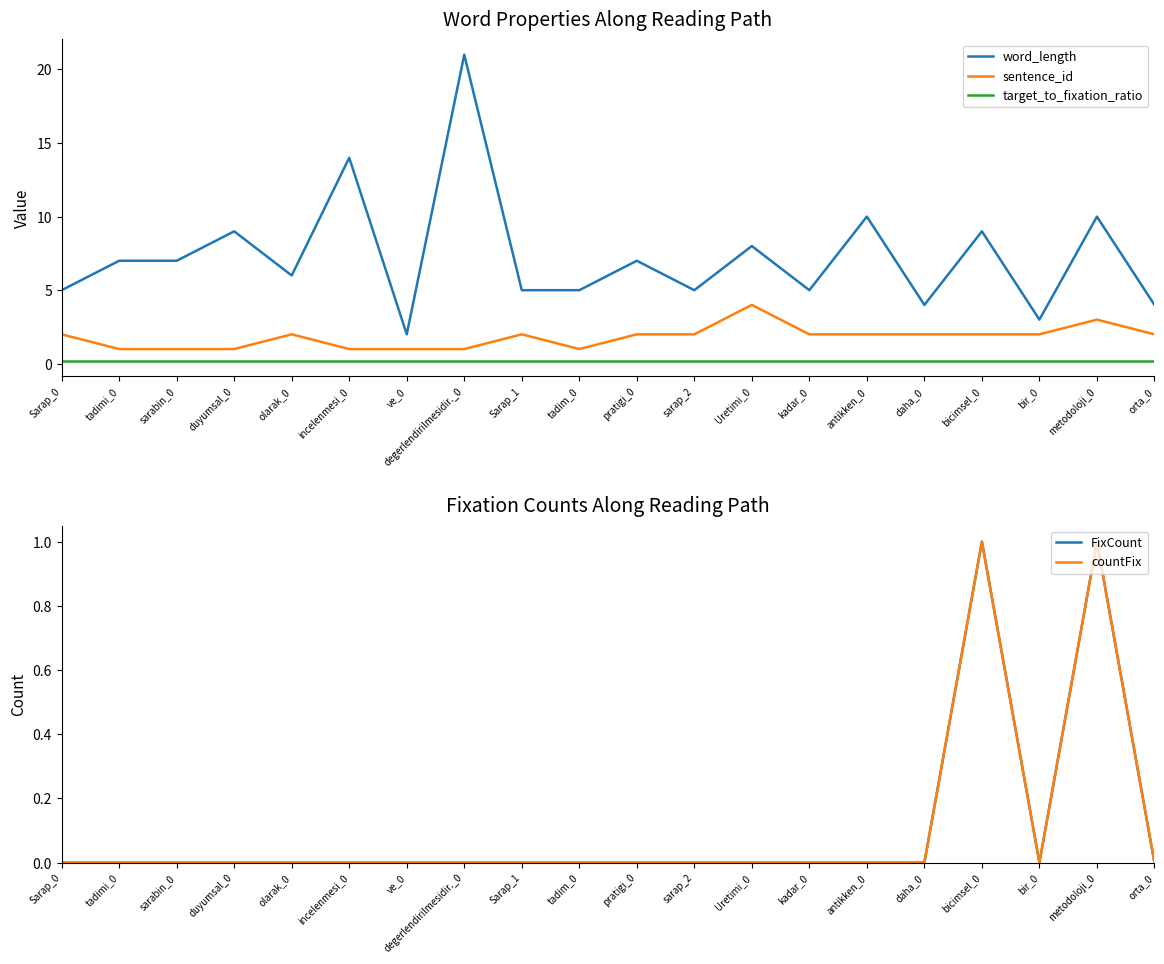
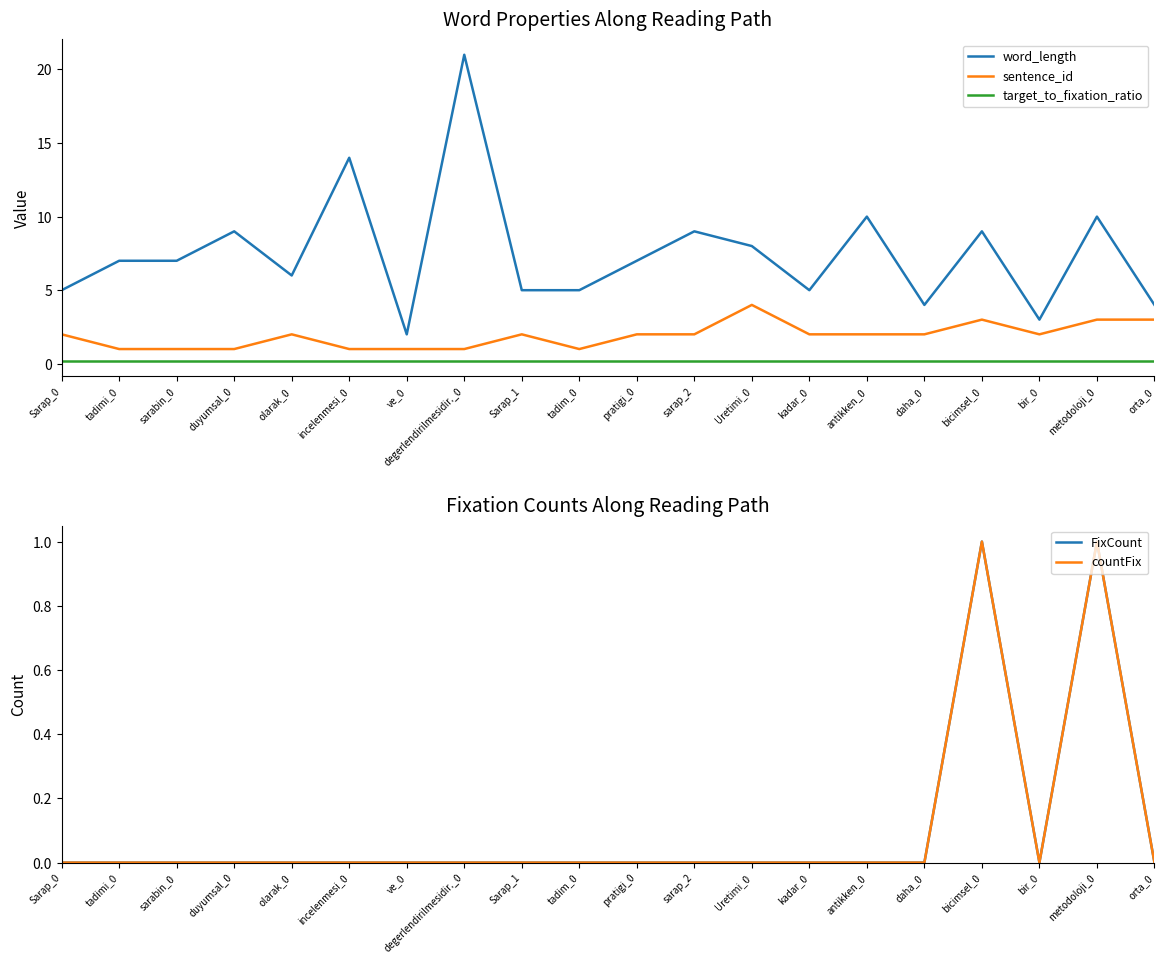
  {
    "Word Properties Along Reading Path": {
      "word_length": {
        "Sarap_0": 5,
        "tadimi_0": 7,
        "sarabin_0": 7,
        "duyumsal_0": 9,
        "olarak_0": 6,
        "incelenmesi_0": 14,
        "ve_0": 2,
        "degerlendirilmesidir._0": 21,
        "Sarap_1": 5,
        "tadim_0": 5,
        "pratigi_0": 7,
-       "sarap_2": 5,
+       "sarap_2": 9,
        "Uretimi_0": 8,
        "kadar_0": 5,
        "antikken_0": 10,
        "daha_0": 4,
        "bicimsel_0": 9,
        "bir_0": 3,
        "metodoloji_0": 10,
        "orta_0": 4
      },
      "sentence_id": {
        "Sarap_0": 2,
        "tadimi_0": 1,
        "sarabin_0": 1,
        "duyumsal_0": 1,
        "olarak_0": 2,
        "incelenmesi_0": 1,
        "ve_0": 1,
        "degerlendirilmesidir._0": 1,
        "Sarap_1": 2,
        "tadim_0": 1,
        "pratigi_0": 2,
        "sarap_2": 2,
        "Uretimi_0": 4,
        "kadar_0": 2,
        "antikken_0": 2,
        "daha_0": 2,
-       "bicimsel_0": 2,
+       "bicimsel_0": 3,
        "bir_0": 2,
        "metodoloji_0": 3,
-       "orta_0": 2
+       "orta_0": 3
      },
      "target_to_fixation_ratio": {
        "Sarap_0": 0.2,
        "tadimi_0": 0.2,
        "sarabin_0": 0.2,
        "duyumsal_0": 0.2,
        "olarak_0": 0.2,
        "incelenmesi_0": 0.2,
        "ve_0": 0.2,
        "degerlendirilmesidir._0": 0.2,
        "Sarap_1": 0.2,
        "tadim_0": 0.2,
        "pratigi_0": 0.2,
        "sarap_2": 0.2,
        "Uretimi_0": 0.2,
        "kadar_0": 0.2,
        "antikken_0": 0.2,
        "daha_0": 0.2,
        "bicimsel_0": 0.2,
        "bir_0": 0.2,
        "metodoloji_0": 0.2,
        "orta_0": 0.2
      }
    },
    "Fixation Counts Along Reading Path": {
      "Sarap_0": 0.00,
      "tadimi_0": 0.00,
      "sarabin_0": 0.00,
      "duyumsal_0": 0.00,
      "olarak_0": 0.00,
      "incelenmesi_0": 0.00,
      "ve_0": 0.00,
      "degerlendirilmesidir._0": 0.00,
      "Sarap_1": 0.00,
      "tadim_0": 0.00,
      "pratigi_0": 0.00,
      "sarap_2": 0.00,
      "Uretimi_0": 0.00,
      "kadar_0": 0.00,
      "antikken_0": 0.00,
      "daha_0": 0.00,
      "bicimsel_0": 1.00,
      "bir_0": 0.00,
      "orta_0": 0.00
    }
  }
